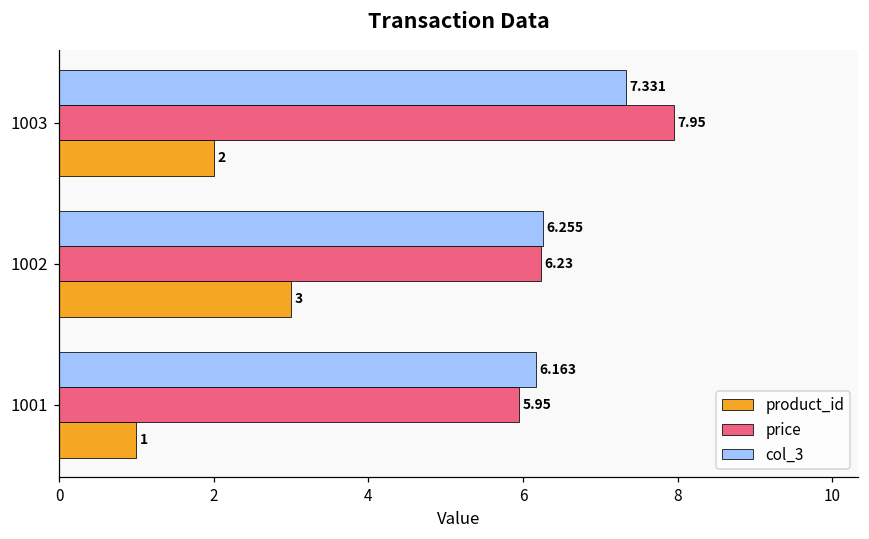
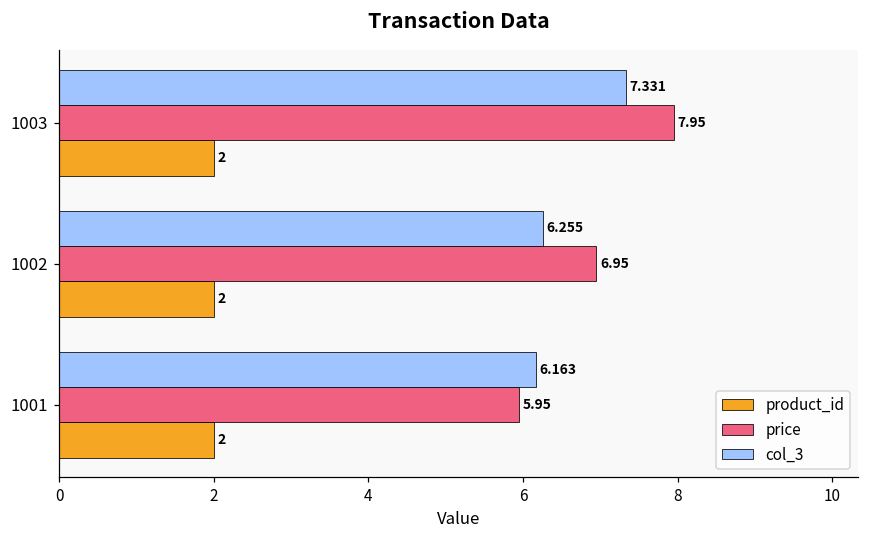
  {
    "product_id": {
      "1003": 2,
-     "1002": 3,
-     "1001": 1
+     "1002": 2,
+     "1001": 2
    },
    "price": {
      "1003": 7.95,
-     "1002": 6.23,
+     "1002": 6.95,
      "1001": 5.95
    },
    "col_3": {
      "1003": 7.331,
      "1002": 6.255,
      "1001": 6.163
    }
  }
